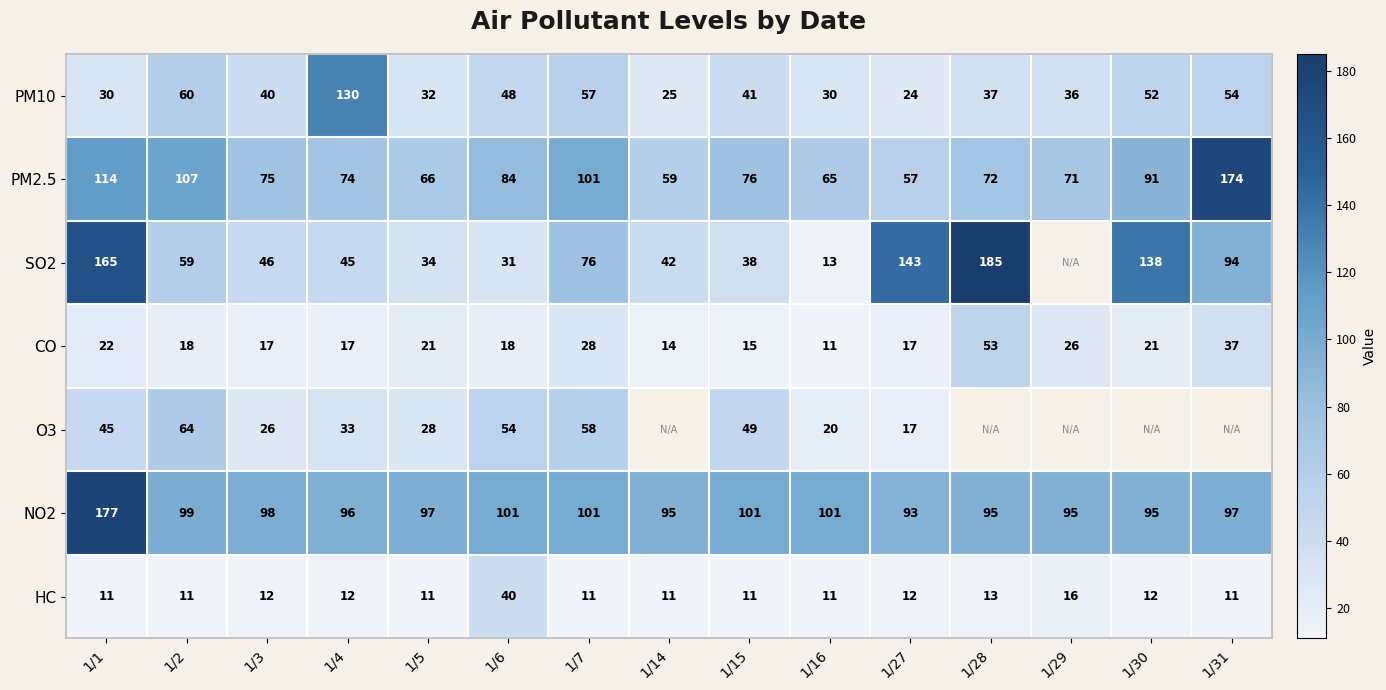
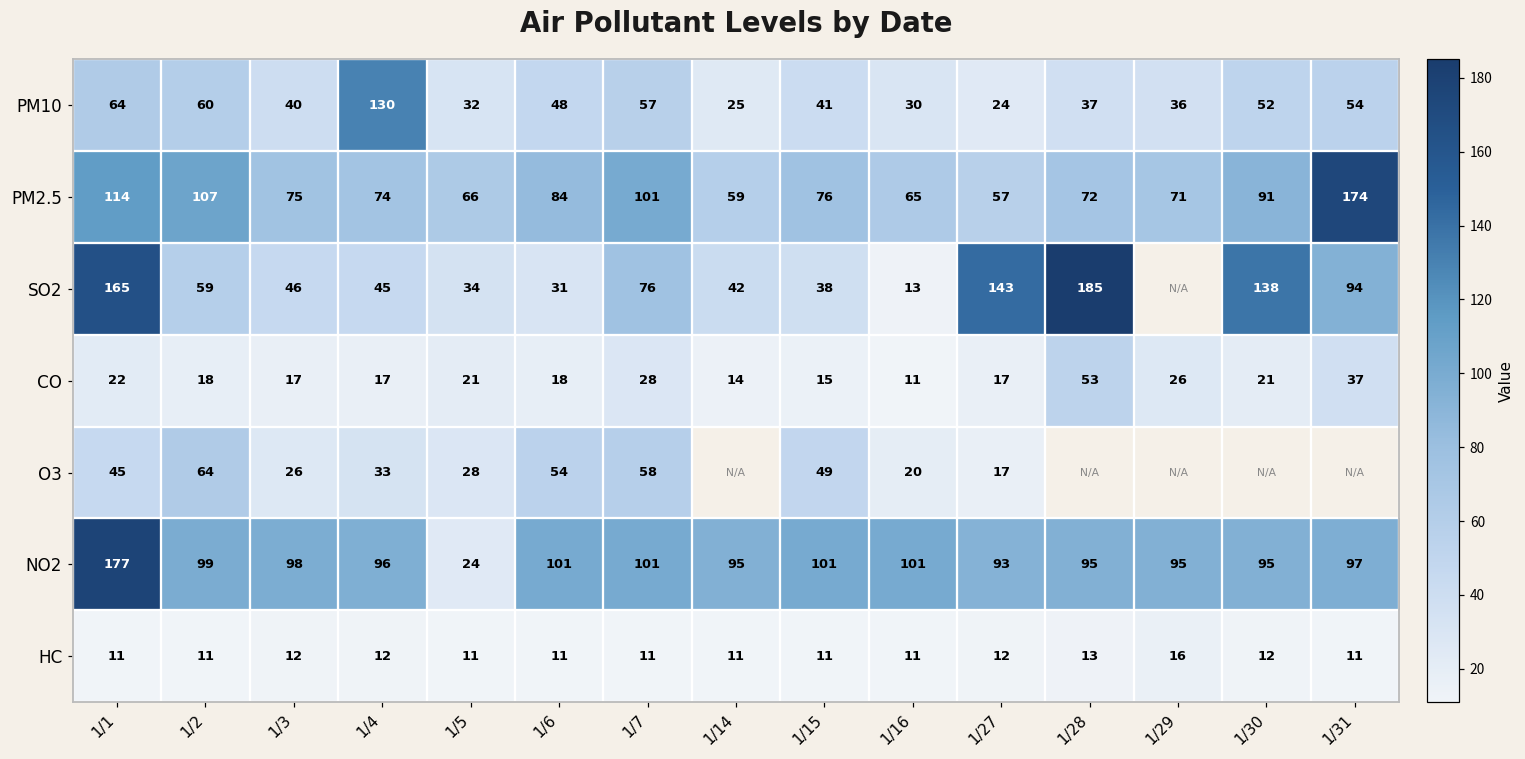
  {
    "PM10": {
-     "1/1": 30,
+     "1/1": 64,
      "1/2": 60,
      "1/3": 40,
      "1/4": 130,
      "1/5": 32,
      "1/6": 48,
      "1/7": 57,
      "1/14": 25,
      "1/15": 41,
      "1/16": 30,
      "1/27": 24,
      "1/28": 37,
      "1/29": 36,
      "1/30": 52,
      "1/31": 54
    },
    "PM2.5": {
      "1/1": 114,
      "1/2": 107,
      "1/3": 75,
      "1/4": 74,
      "1/5": 66,
      "1/6": 84,
      "1/7": 101,
      "1/14": 59,
      "1/15": 76,
      "1/16": 65,
      "1/27": 57,
      "1/28": 72,
      "1/29": 71,
      "1/30": 91,
      "1/31": 174
    },
    "SO2": {
      "1/1": 165,
      "1/2": 59,
      "1/3": 46,
      "1/4": 45,
      "1/5": 34,
      "1/6": 31,
      "1/7": 76,
      "1/14": 42,
      "1/15": 38,
      "1/16": 13,
      "1/27": 143,
      "1/28": 185,
      "1/30": 138,
      "1/31": 94
    },
    "CO": {
      "1/1": 22,
      "1/2": 18,
      "1/3": 17,
      "1/4": 17,
      "1/5": 21,
      "1/6": 18,
      "1/7": 28,
      "1/14": 14,
      "1/15": 15,
      "1/16": 11,
      "1/27": 17,
      "1/28": 53,
      "1/29": 26,
      "1/30": 21,
      "1/31": 37
    },
    "O3": {
      "1/1": 45,
      "1/2": 64,
      "1/3": 26,
      "1/4": 33,
      "1/5": 28,
      "1/6": 54,
      "1/7": 58,
      "1/15": 49,
      "1/16": 20,
      "1/27": 17
    },
    "NO2": {
      "1/1": 177,
      "1/2": 99,
      "1/3": 98,
      "1/4": 96,
-     "1/5": 97,
+     "1/5": 24,
      "1/6": 101,
      "1/7": 101,
      "1/14": 95,
      "1/15": 101,
      "1/16": 101,
      "1/27": 93,
      "1/28": 95,
      "1/29": 95,
      "1/30": 95,
      "1/31": 97
    },
    "HC": {
      "1/1": 11,
      "1/2": 11,
      "1/3": 12,
      "1/4": 12,
      "1/5": 11,
-     "1/6": 40,
+     "1/6": 11,
      "1/7": 11,
      "1/14": 11,
      "1/15": 11,
      "1/16": 11,
      "1/27": 12,
      "1/28": 13,
      "1/29": 16,
      "1/30": 12,
      "1/31": 11
    }
  }
